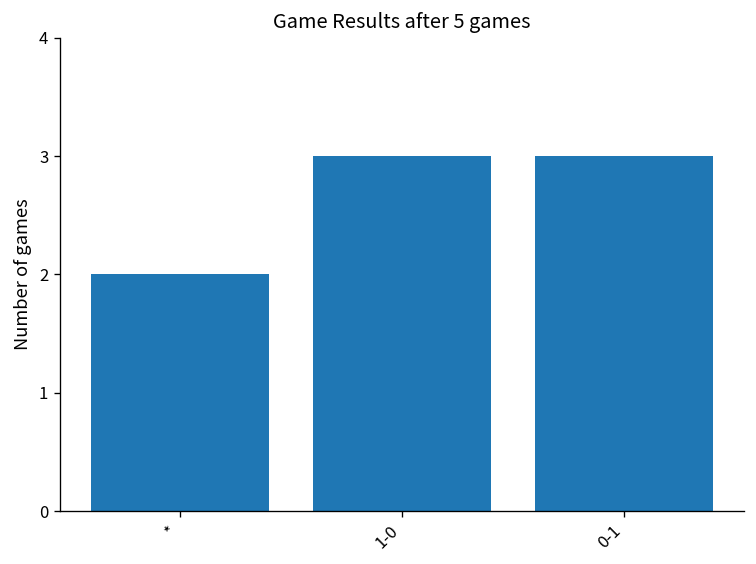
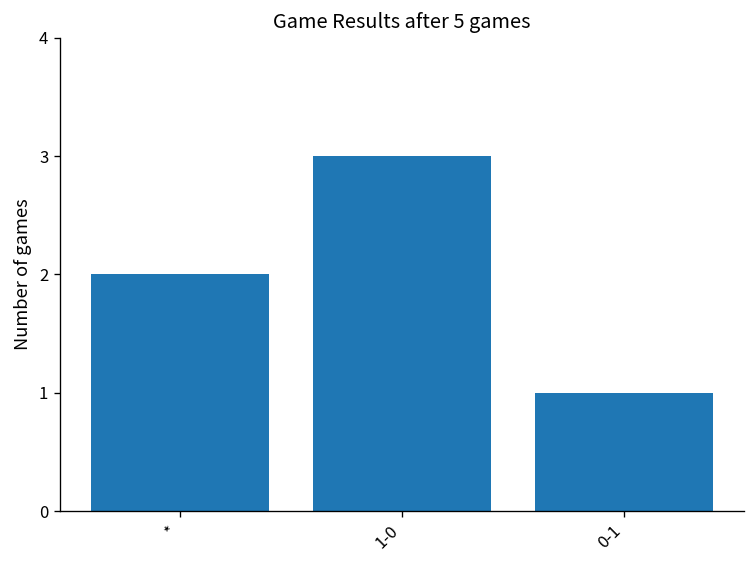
  {
    "*": 2,
    "1-0": 3,
-   "0-1": 3
+   "0-1": 1
  }
